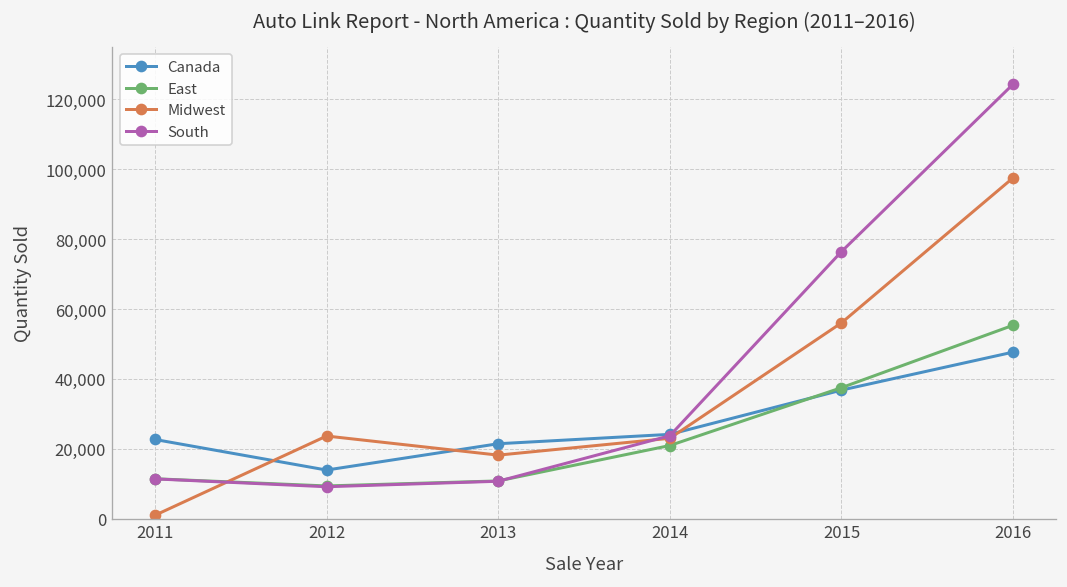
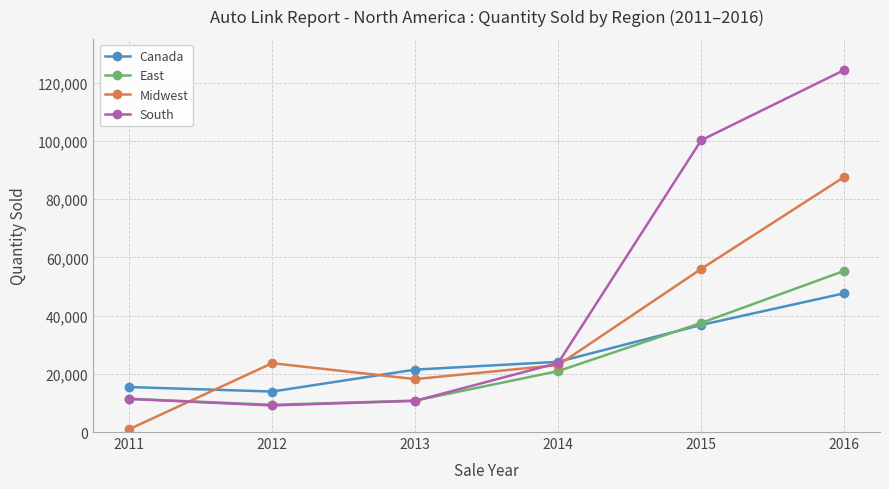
  {
    "Canada": {
-     "2011": "23,000",
+     "2011": "15,000",
      "2012": "14,000",
      "2013": "21,000",
      "2016": "48,000"
    },
    "East": {
      "2014": "21,000",
      "2016": "55,000"
    },
    "Midwest": {
      "2011": "1,000",
      "2012": "24,000",
      "2013": "18,000",
      "2015": "56,000",
-     "2016": "98,000"
+     "2016": "88,000"
    },
    "South": {
-     "2015": "76,000",
+     "2015": "100,000",
      "2016": "124,000"
    }
  }
